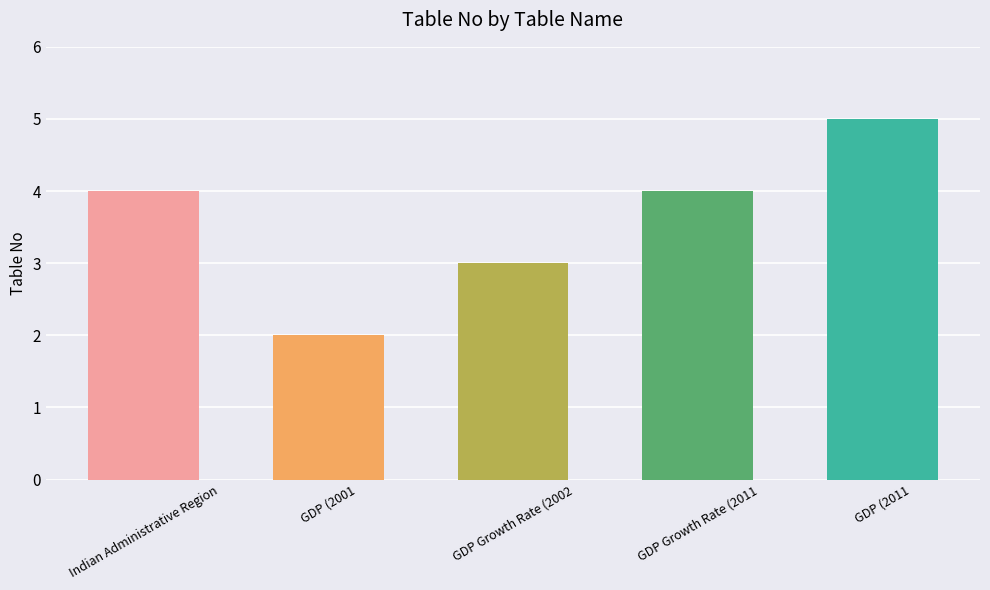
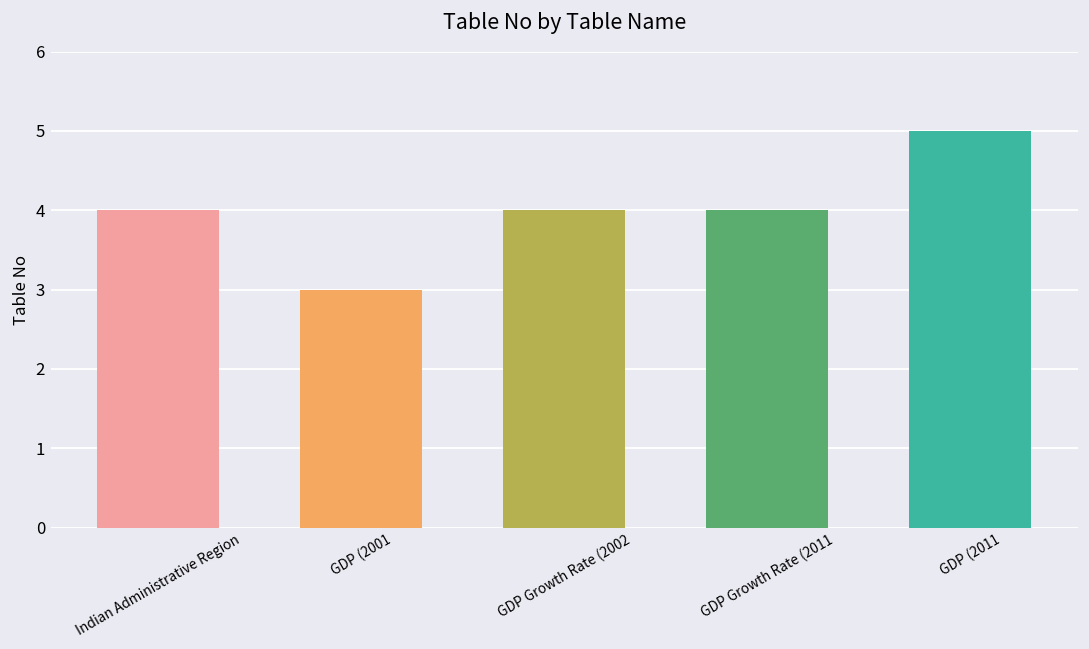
  {
    "Indian Administrative Region": 4,
-   "GDP (2001": 2,
-   "GDP Growth Rate (2002": 3,
+   "GDP (2001": 3,
+   "GDP Growth Rate (2002": 4,
    "GDP Growth Rate (2011": 4,
    "GDP (2011": 5
  }
